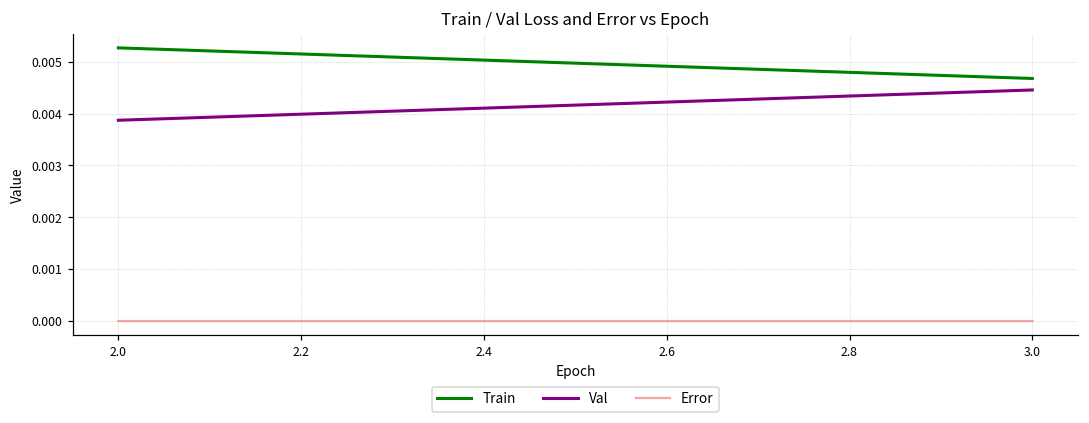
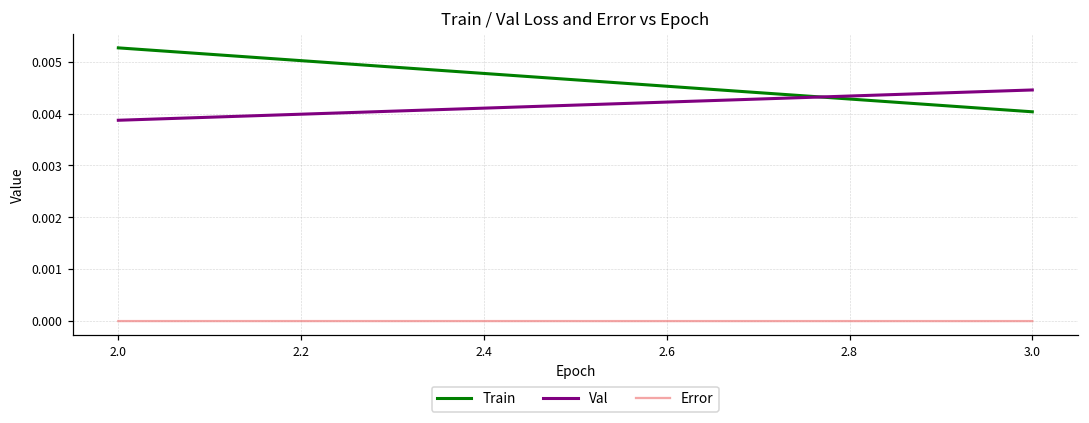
  {
    "Train": {
      "2.0": 0.0053,
-     "3.0": 0.0047
+     "3.0": 0.0040
    },
    "Val": {
      "2.0": 0.0039,
      "3.0": 0.0045
    },
    "Error": {
      "2.0": 0.0000,
      "3.0": 0.0000
    }
  }
